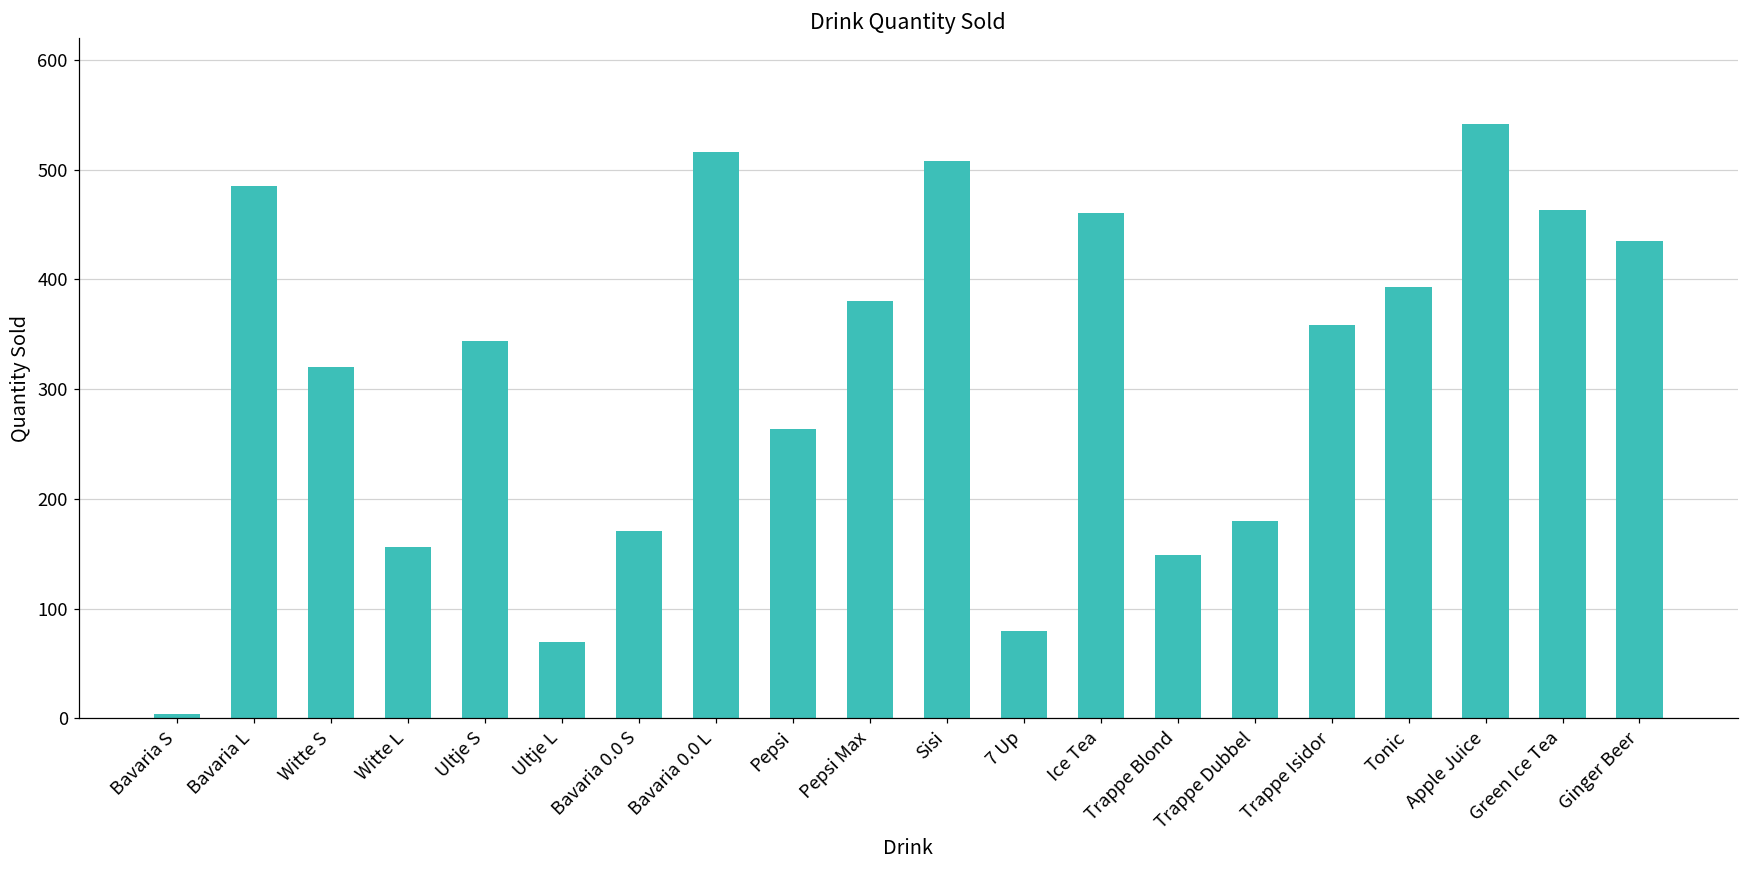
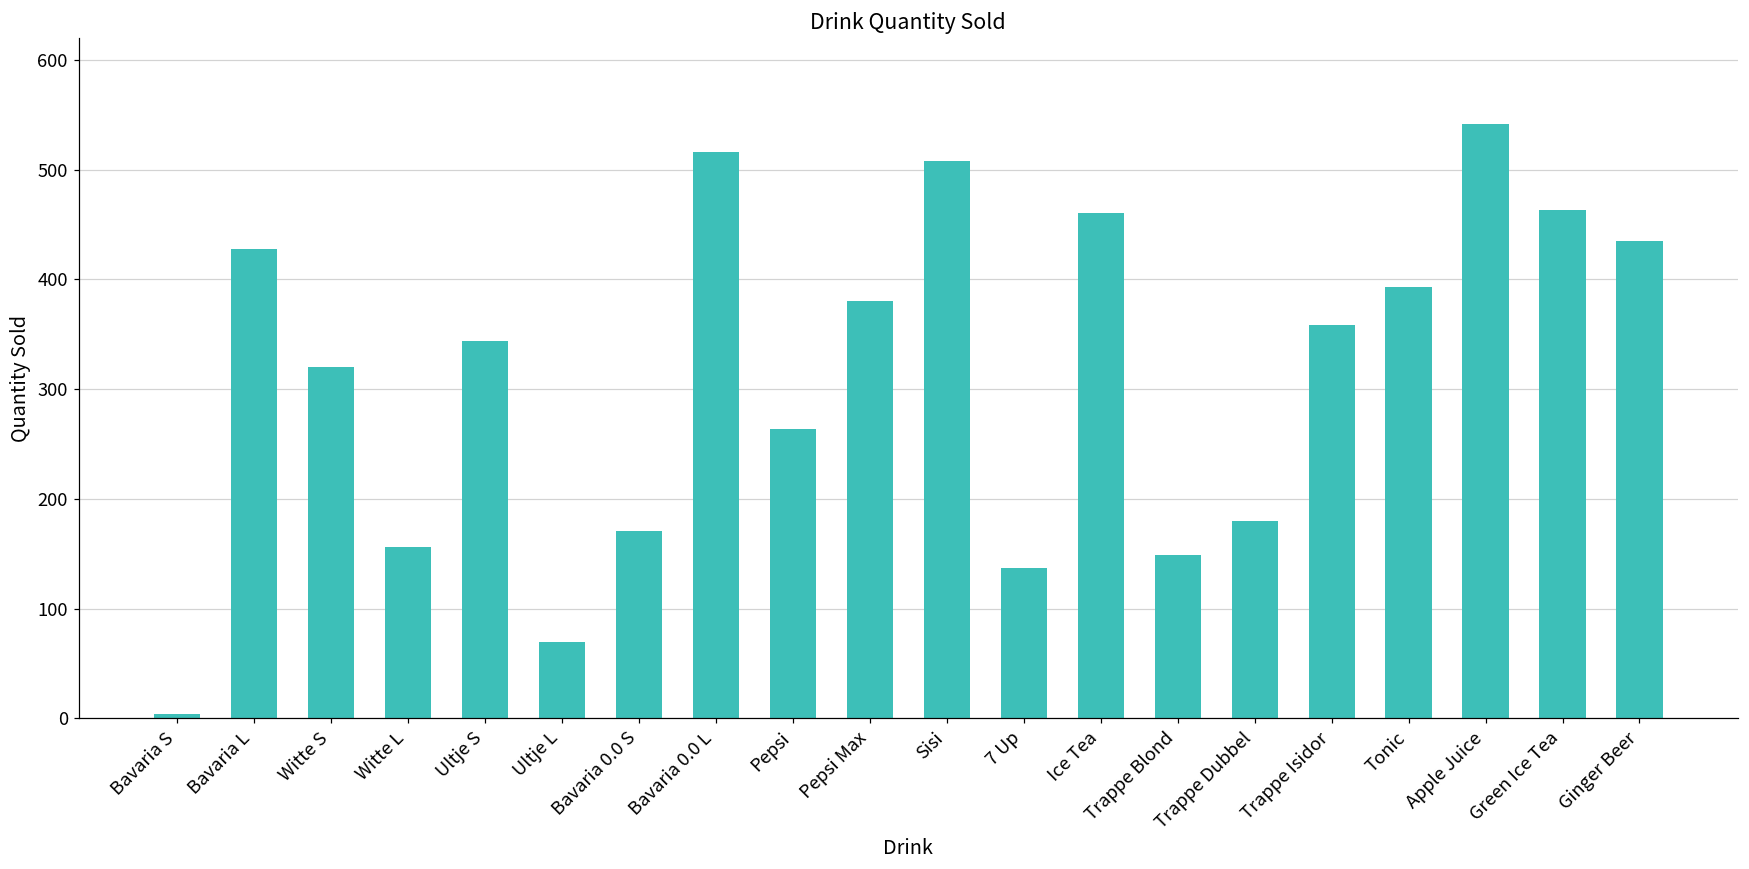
  {
    "Bavaria S": 0,
-   "Bavaria L": 490,
+   "Bavaria L": 430,
    "Witte S": 320,
    "Witte L": 160,
    "Ultje S": 340,
    "Ultje L": 70,
    "Bavaria 0.0 S": 170,
    "Bavaria 0.0 L": 520,
    "Pepsi": 260,
    "Pepsi Max": 380,
    "Sisi": 510,
-   "7 Up": 80,
+   "7 Up": 140,
    "Ice Tea": 460,
    "Trappe Blond": 150,
    "Trappe Dubbel": 180,
    "Trappe Isidor": 360,
    "Tonic": 390,
    "Apple Juice": 540,
    "Green Ice Tea": 460,
    "Ginger Beer": 440
  }
